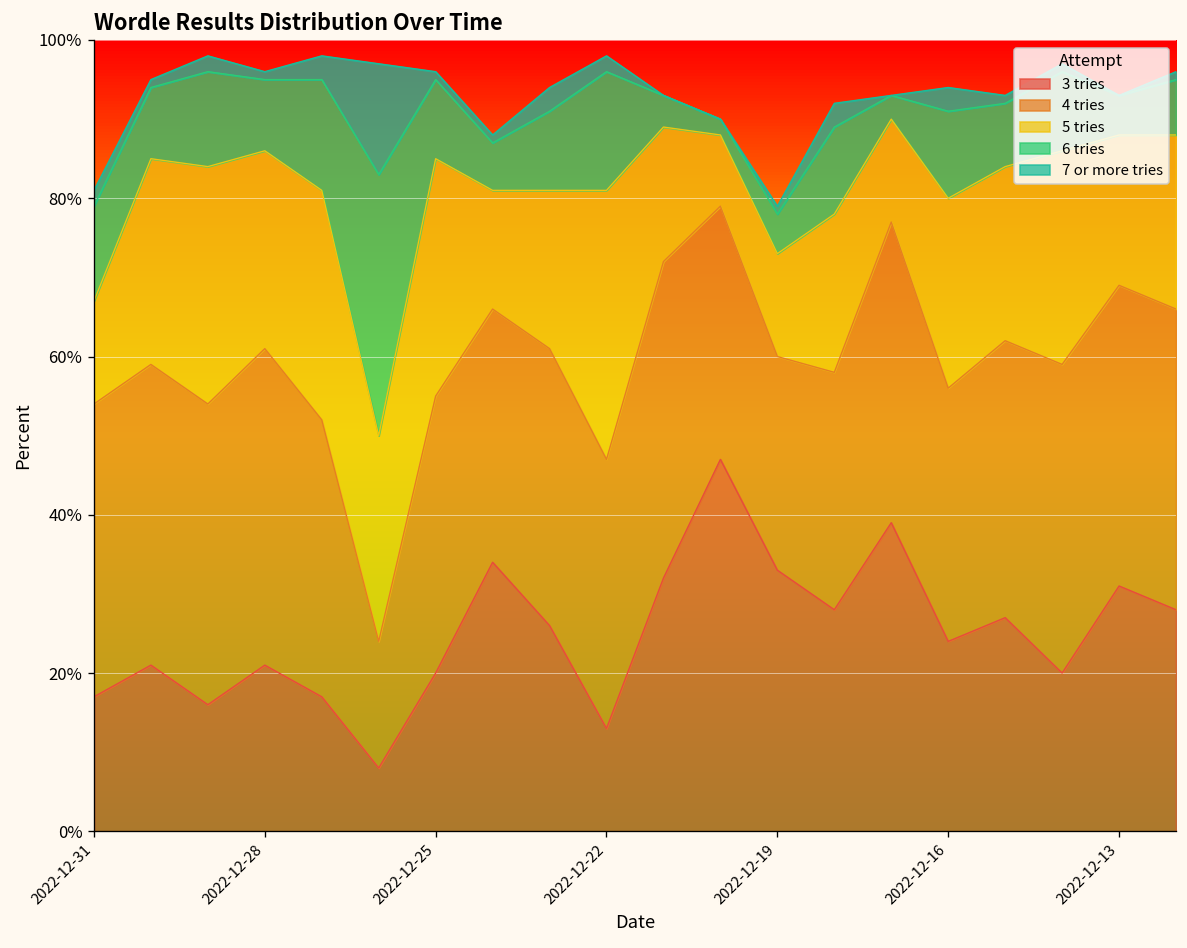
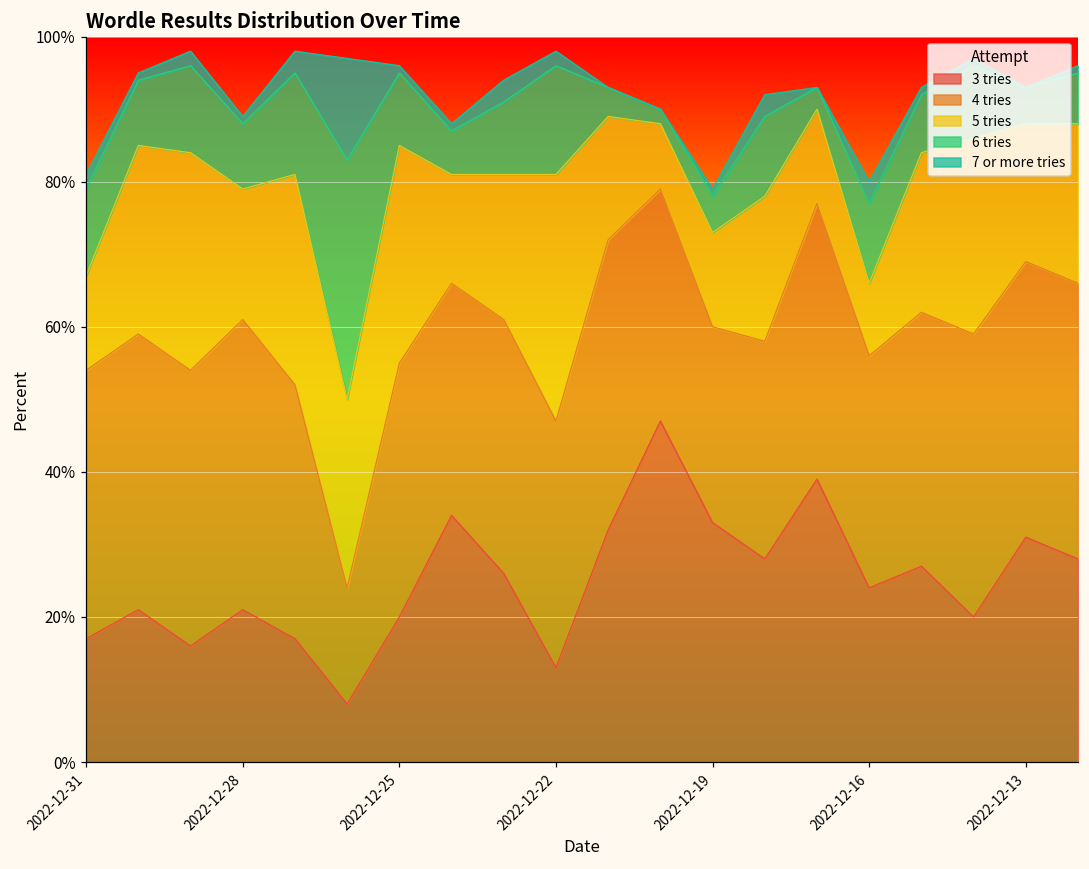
  {
    "5 tries": {
      "2022-12-31": "13%",
-     "2022-12-28": "25%",
+     "2022-12-28": "18%",
      "2022-12-25": "30%",
      "2022-12-22": "34%",
      "2022-12-19": "13%",
-     "2022-12-16": "24%"
+     "2022-12-16": "10%"
    }
  }
